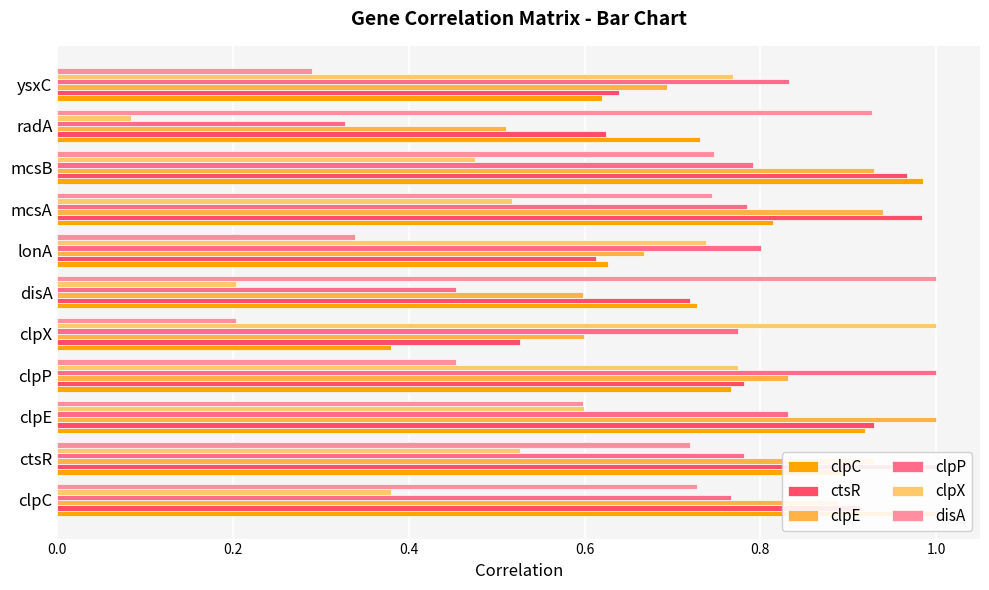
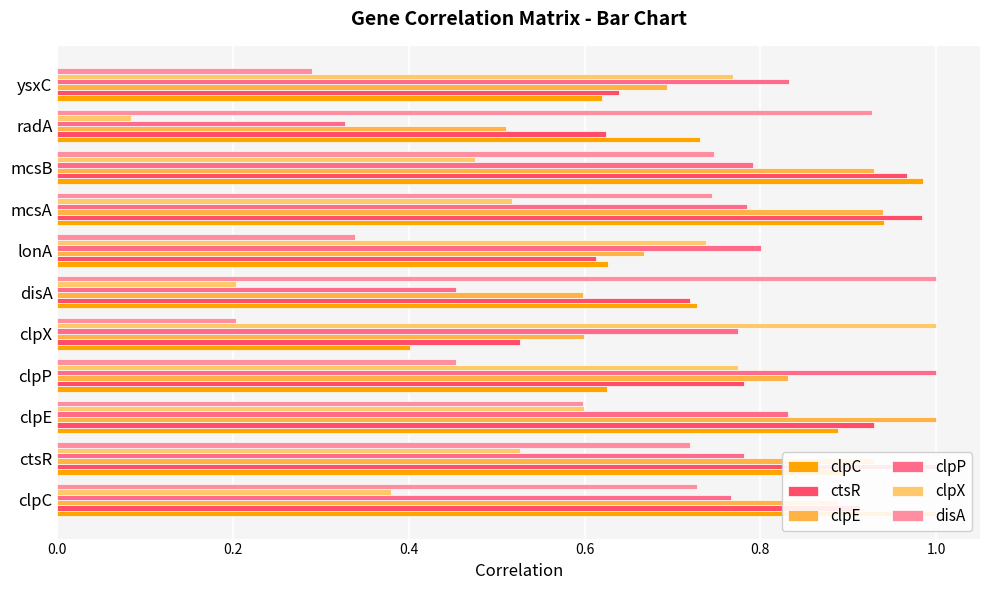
  {
    "clpC": {
      "ysxC": 0.62,
      "radA": 0.73,
      "mcsB": 0.99,
-     "mcsA": 0.81,
+     "mcsA": 0.94,
      "lonA": 0.63,
      "disA": 0.73,
-     "clpX": 0.38,
-     "clpP": 0.77,
-     "clpE": 0.92
+     "clpX": 0.40,
+     "clpP": 0.63,
+     "clpE": 0.89
    }
  }
